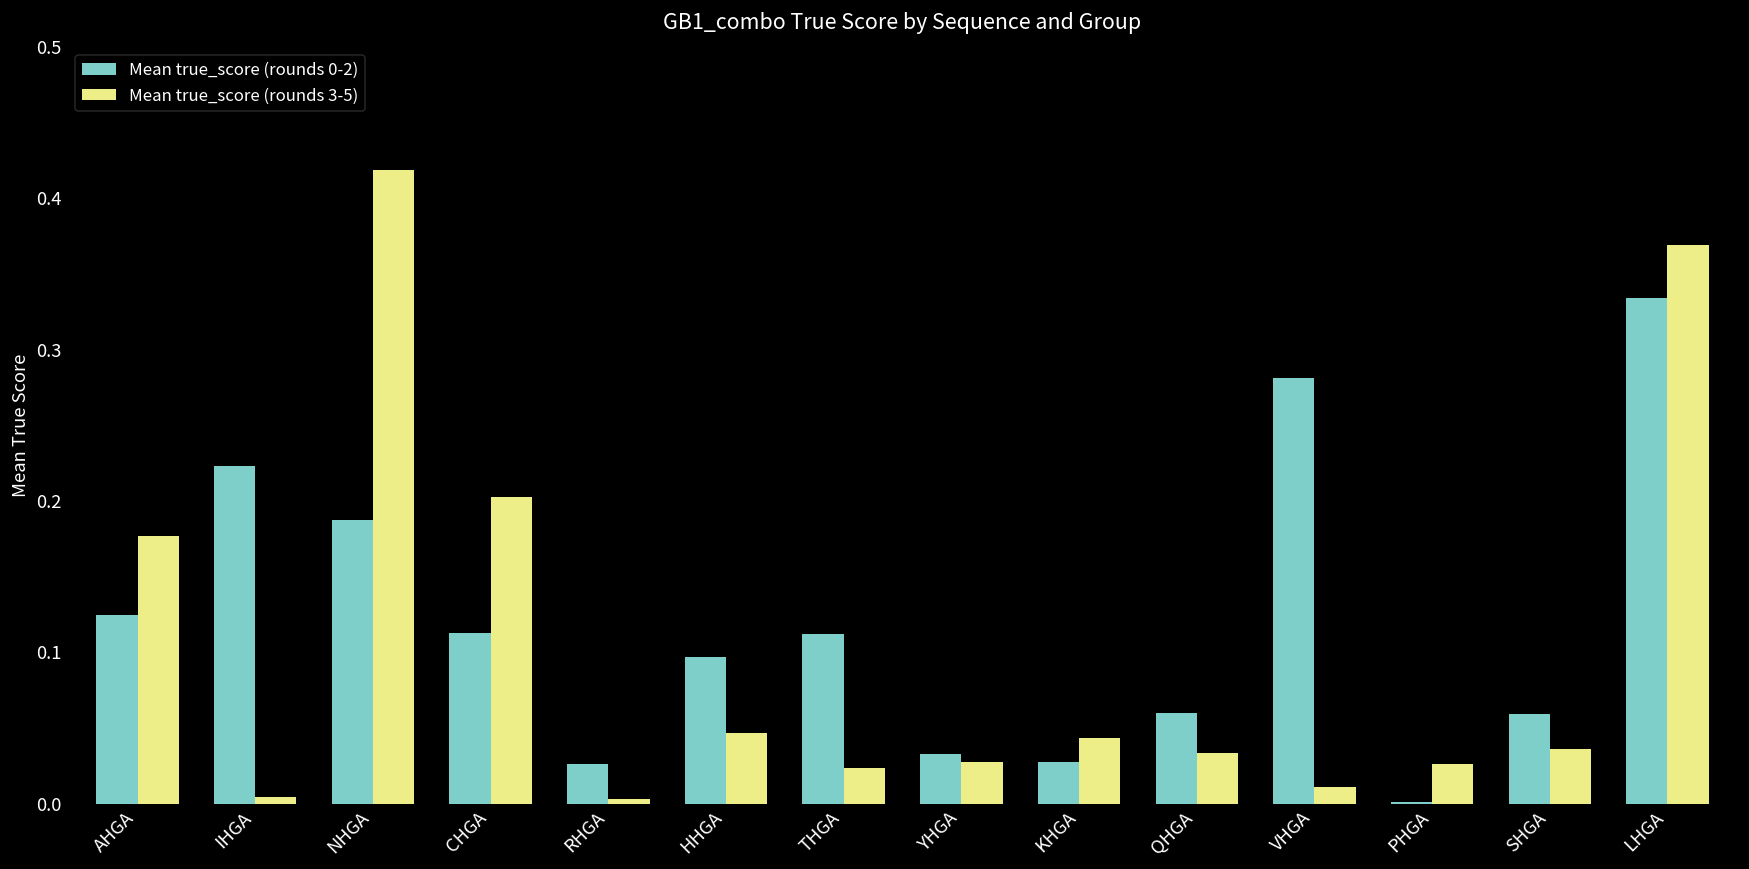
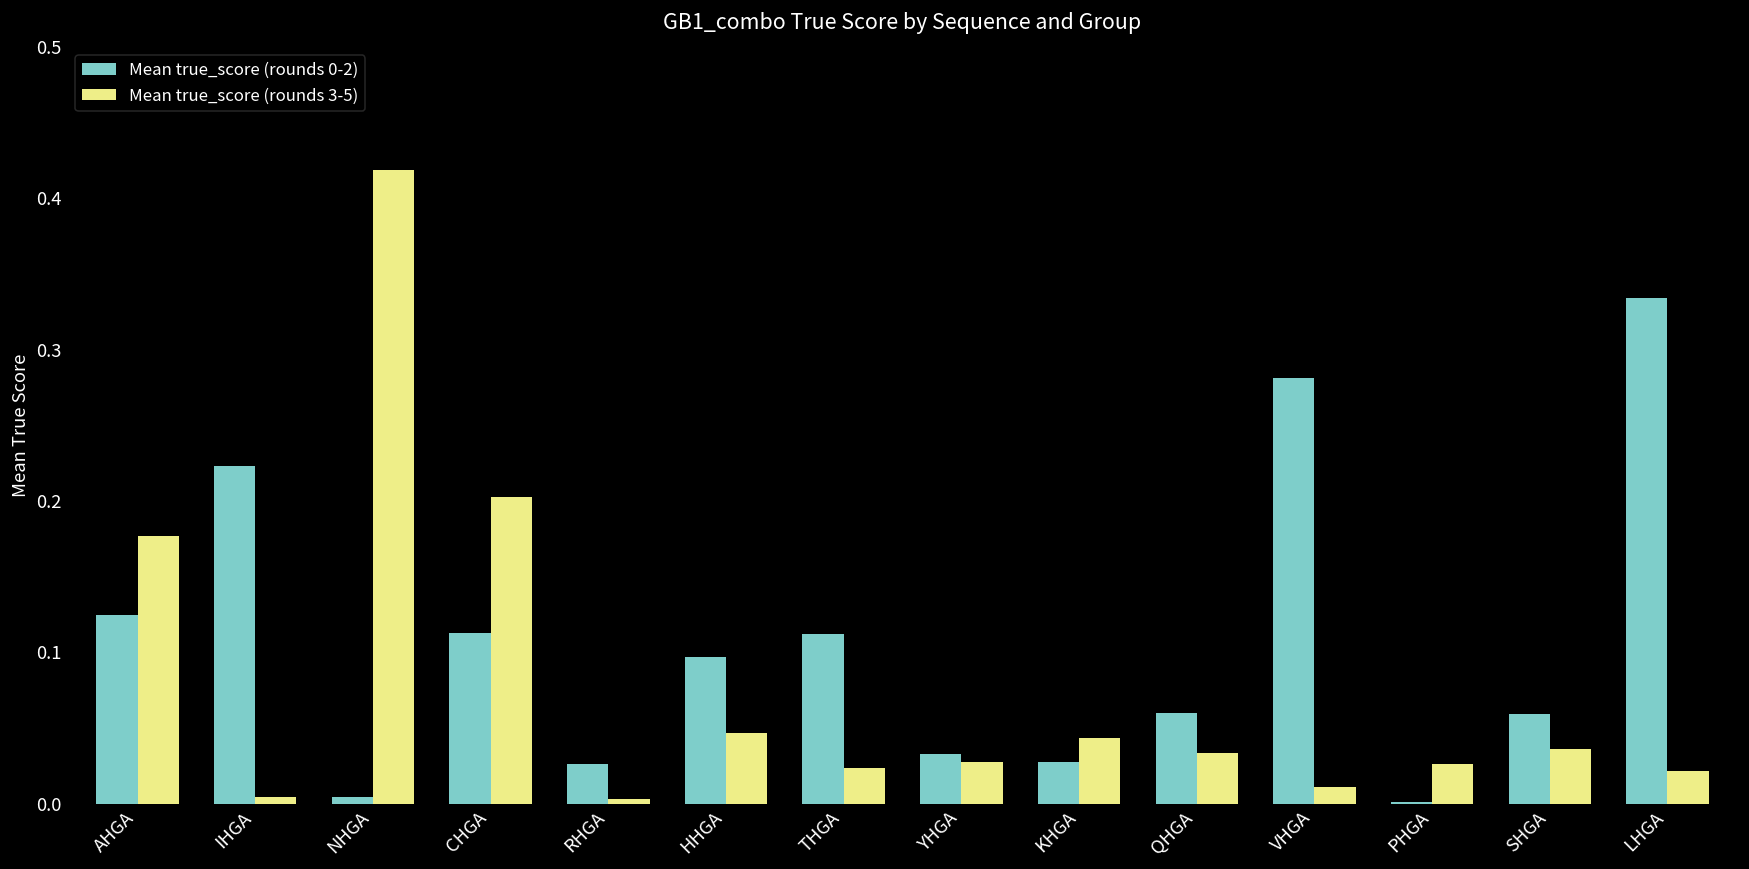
  {
    "Mean true_score (rounds 0-2)": {
      "AHGA": 0.124,
      "IHGA": 0.223,
-     "NHGA": 0.187,
+     "NHGA": 0.004,
      "CHGA": 0.113,
      "RHGA": 0.026,
      "HHGA": 0.097,
      "THGA": 0.112,
      "YHGA": 0.033,
      "KHGA": 0.027,
      "QHGA": 0.060,
      "VHGA": 0.281,
      "SHGA": 0.059,
      "LHGA": 0.334
    },
    "Mean true_score (rounds 3-5)": {
      "AHGA": 0.177,
      "IHGA": 0.004,
      "NHGA": 0.418,
      "CHGA": 0.202,
      "RHGA": 0.003,
      "HHGA": 0.047,
      "THGA": 0.023,
      "YHGA": 0.027,
      "KHGA": 0.043,
      "QHGA": 0.033,
      "VHGA": 0.011,
      "PHGA": 0.026,
      "SHGA": 0.036,
-     "LHGA": 0.369
+     "LHGA": 0.021
    }
  }
